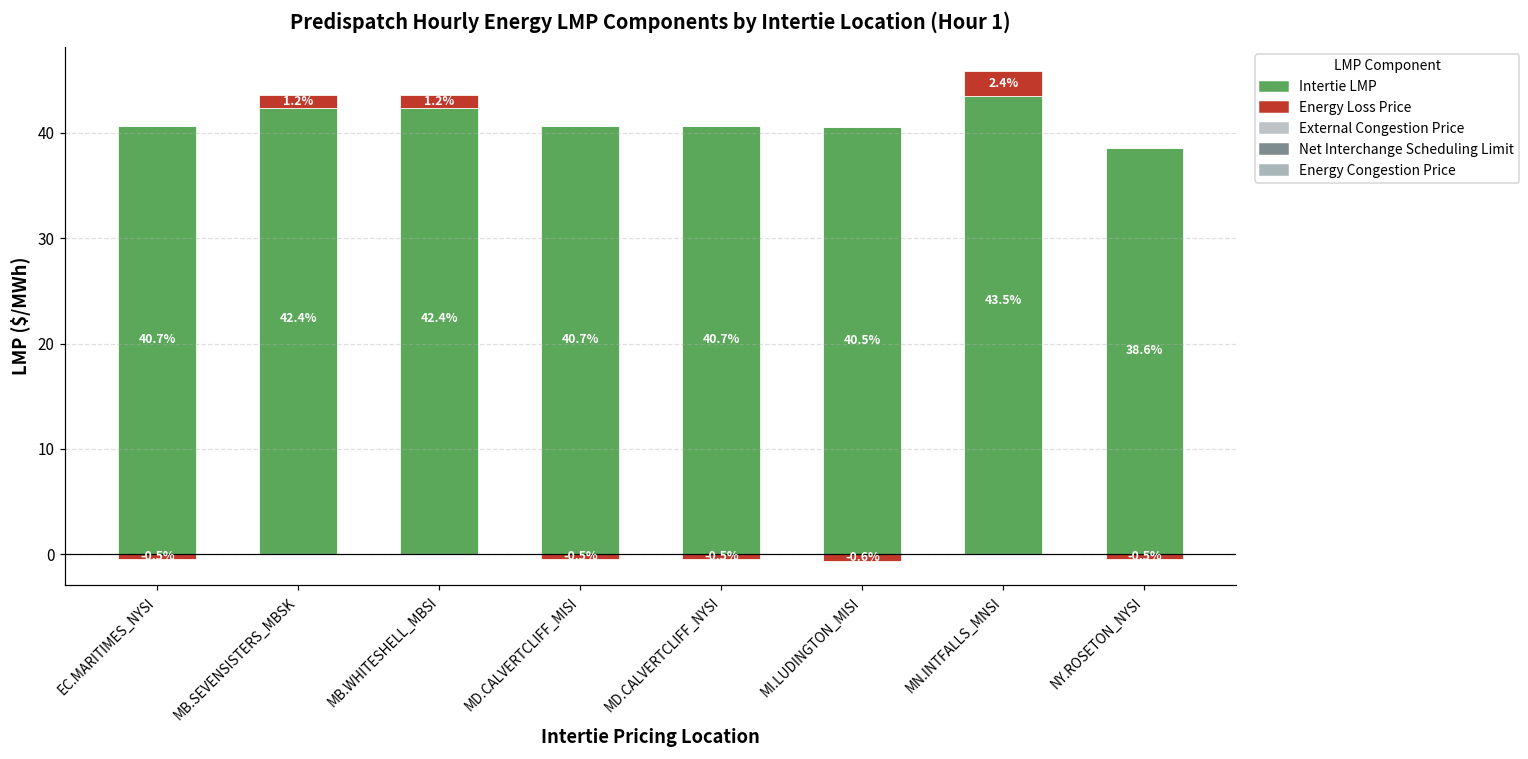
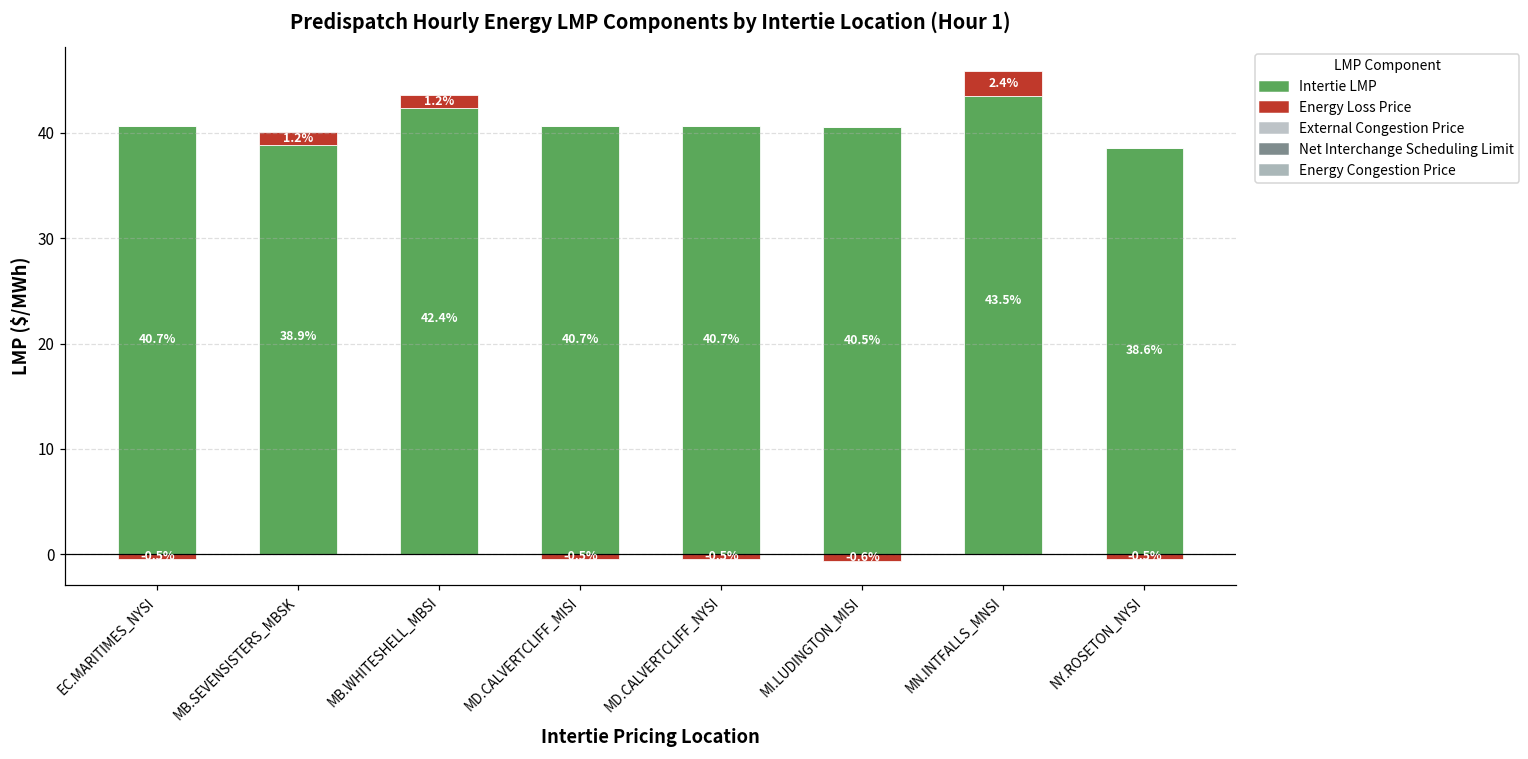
  {
    "Intertie LMP": {
      "EC.MARITIMES_NYSI": "40.7%",
-     "MB.SEVENSISTERS_MBSK": "42.4%",
+     "MB.SEVENSISTERS_MBSK": "38.9%",
      "MB.WHITESHELL_MBSI": "42.4%",
      "MD.CALVERTCLIFF_MISI": "40.7%",
      "MD.CALVERTCLIFF_NYSI": "40.7%",
      "MI.LUDINGTON_MISI": "40.5%",
      "MN.INTFALLS_MNSI": "43.5%",
      "NY.ROSETON_NYSI": "38.6%"
    }
  }
